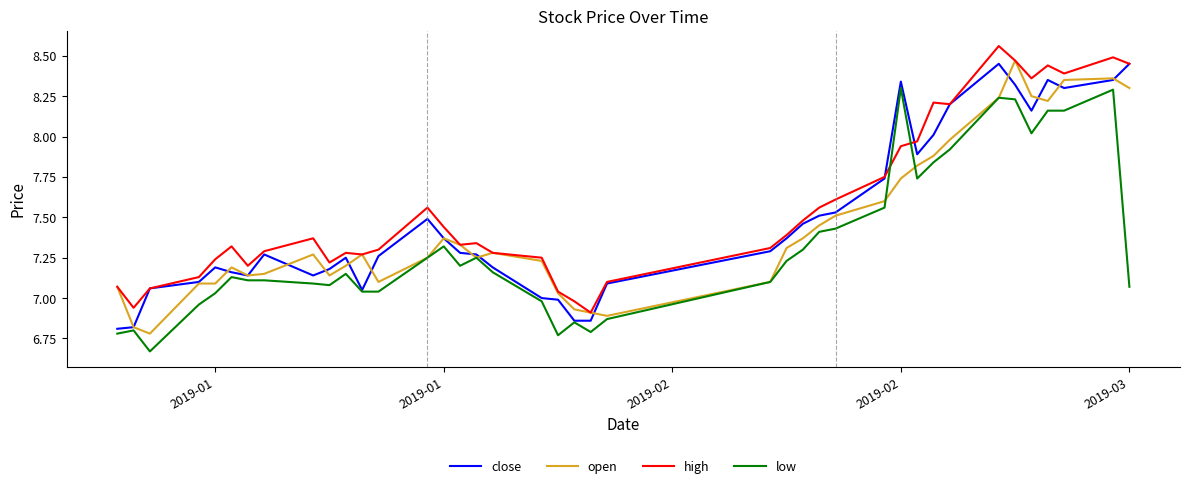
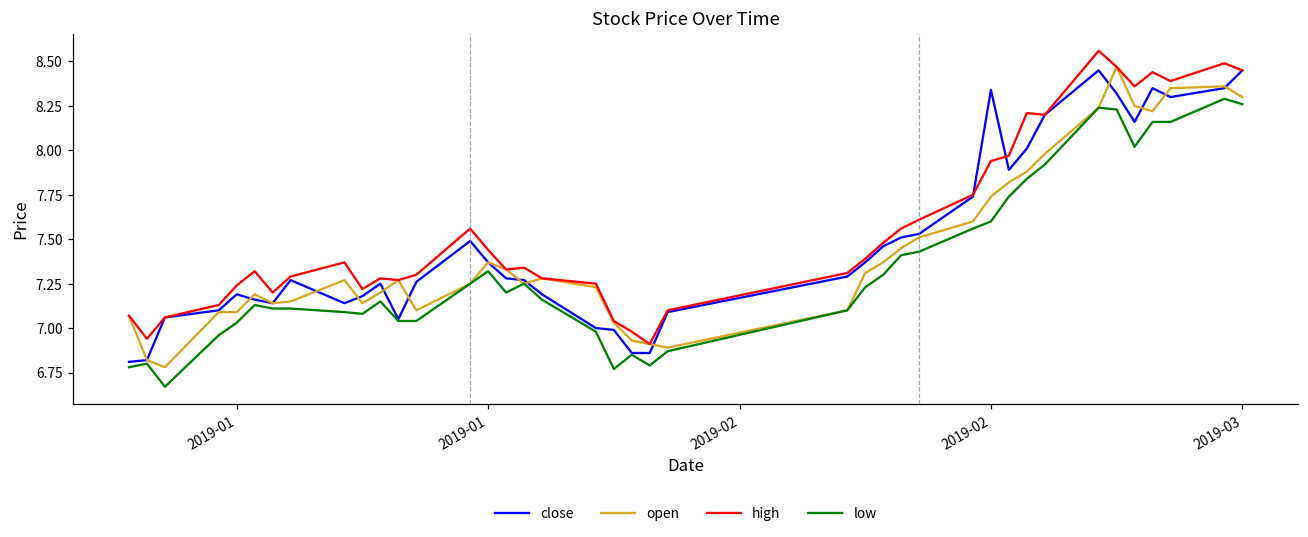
  {
    "close": {
      "2019-02": 8.34
    },
    "open": {
      "2019-02": 7.74,
      "2019-03": 8.30
    },
    "high": {
      "2019-02": 7.94
    },
    "low": {
-     "2019-02": 8.3,
-     "2019-03": 7.07
+     "2019-02": 7.6,
+     "2019-03": 8.26
    }
  }
